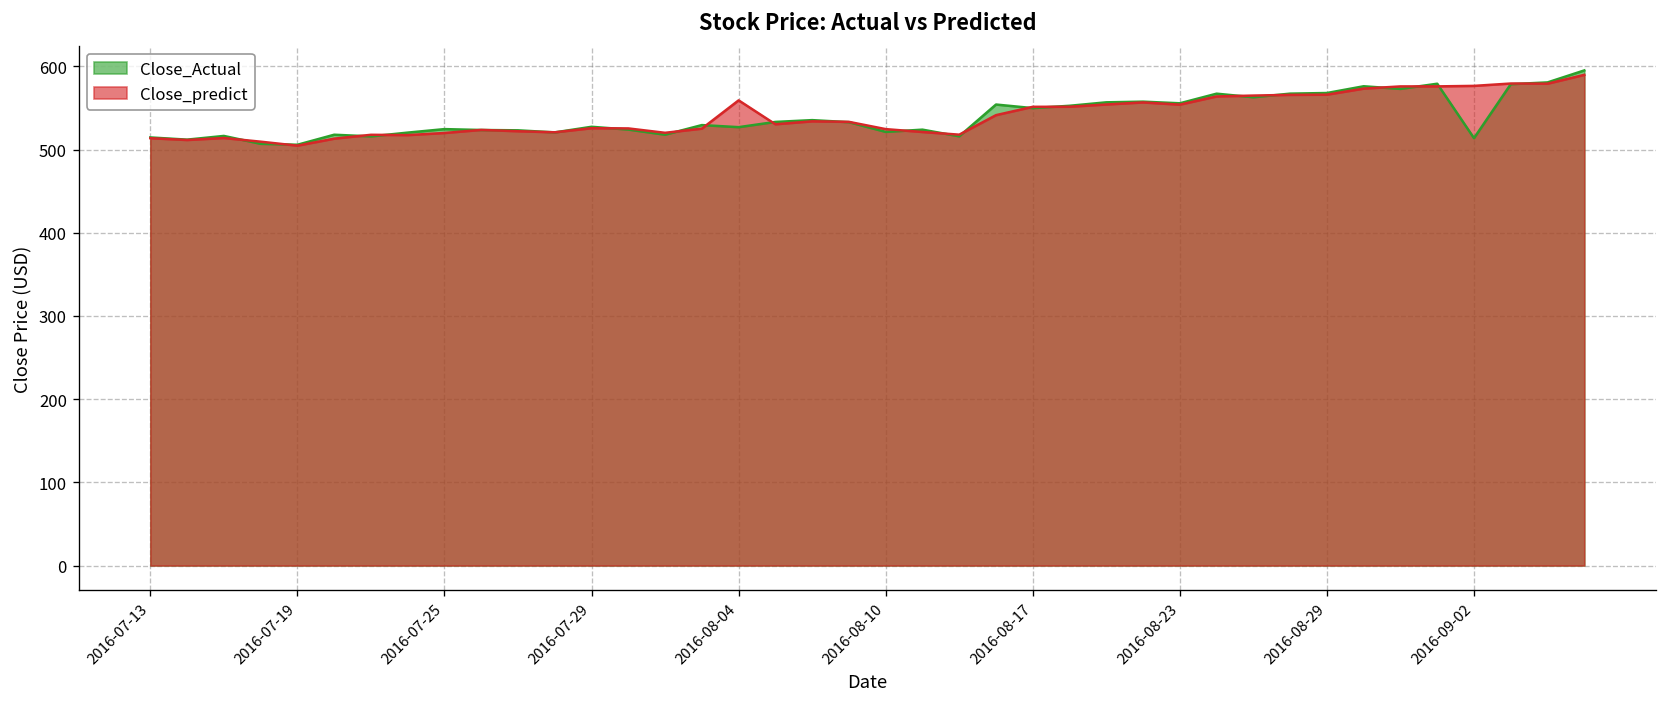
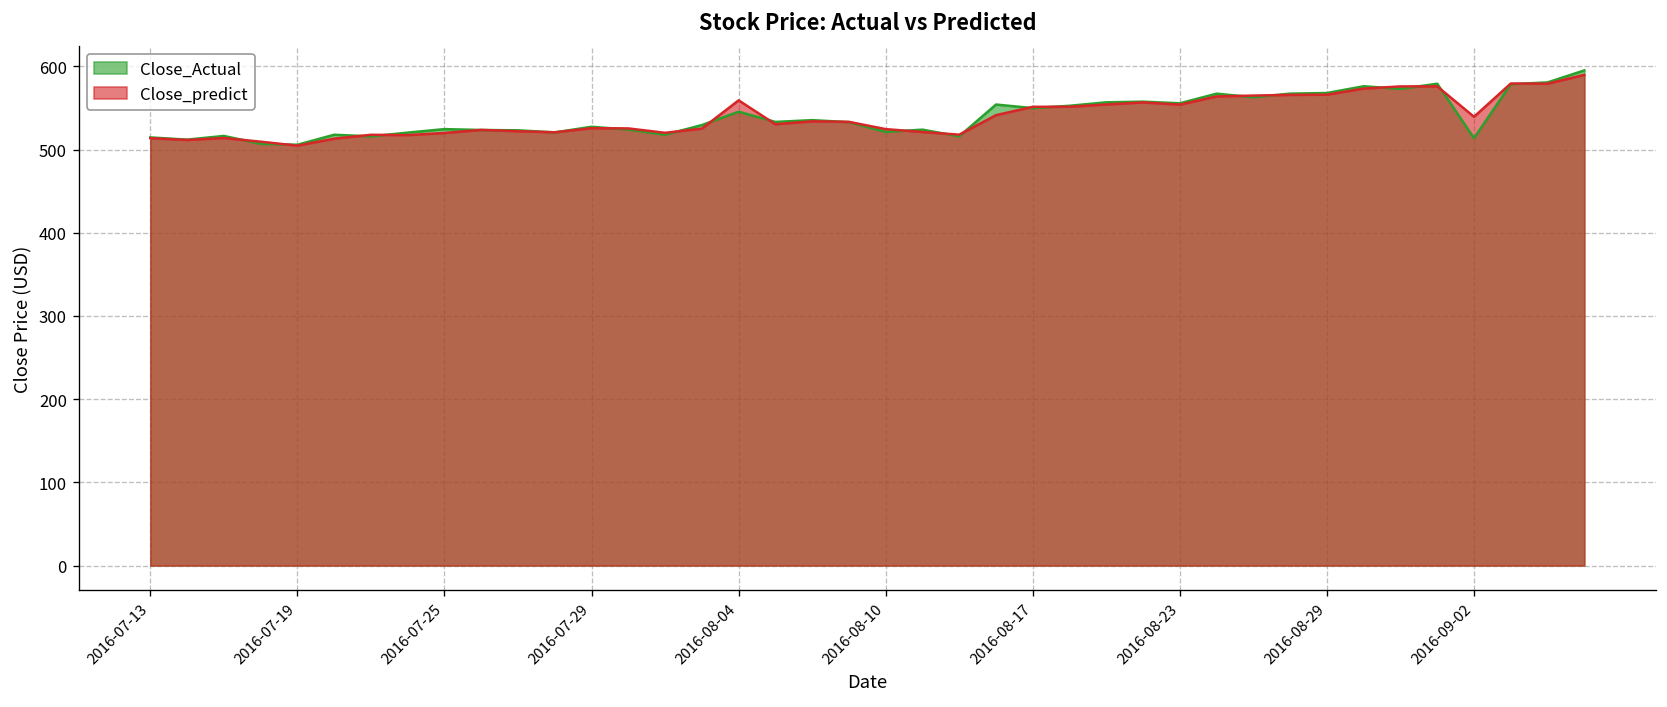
  {
    "Close_Actual": {
      "2016-07-25": 520,
-     "2016-08-04": 530,
+     "2016-08-04": 550,
      "2016-09-02": 510
    },
    "Close_predict": {
      "2016-07-25": 520,
      "2016-08-04": 560,
-     "2016-09-02": 580
+     "2016-09-02": 540
    }
  }
